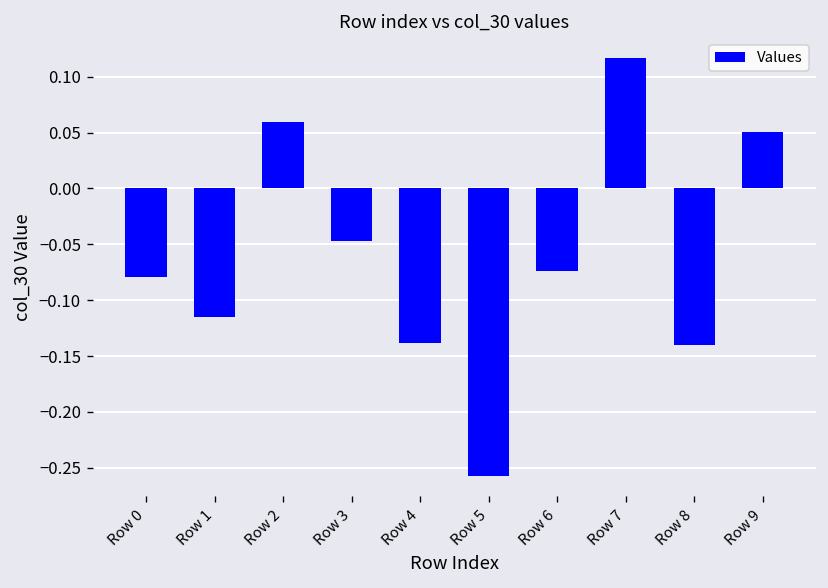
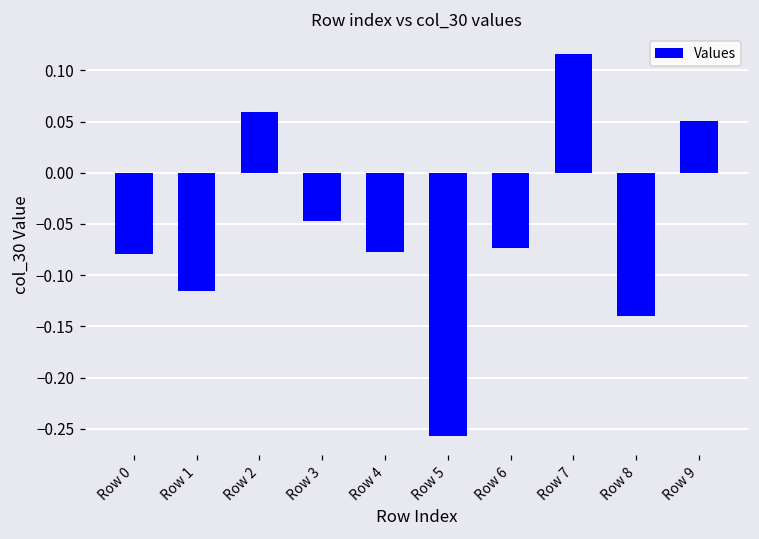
  {
    "Row 0": -0.08,
    "Row 1": -0.12,
    "Row 2": 0.06,
    "Row 3": -0.05,
-   "Row 4": -0.14,
+   "Row 4": -0.08,
    "Row 5": -0.26,
    "Row 6": -0.07,
    "Row 7": 0.12,
    "Row 8": -0.14,
    "Row 9": 0.05
  }
